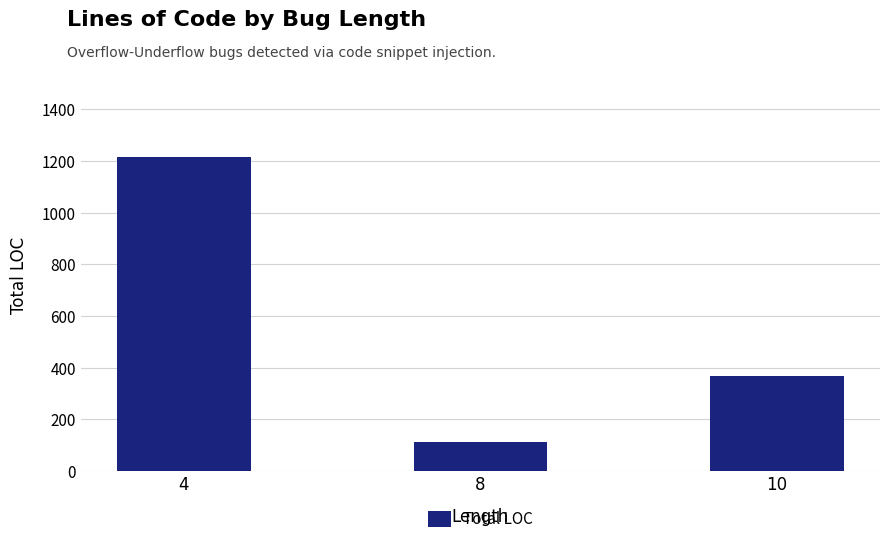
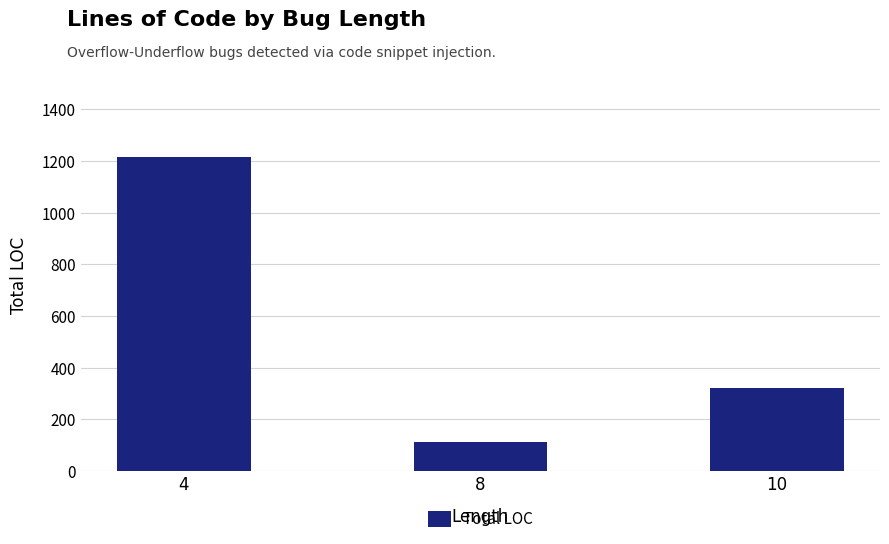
  {
    "4": 1220,
    "8": 110,
-   "10": 370
+   "10": 320
  }
